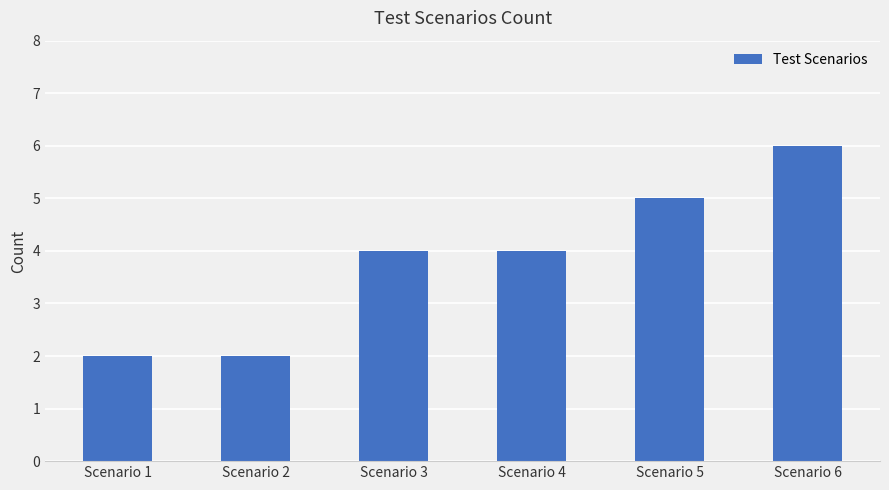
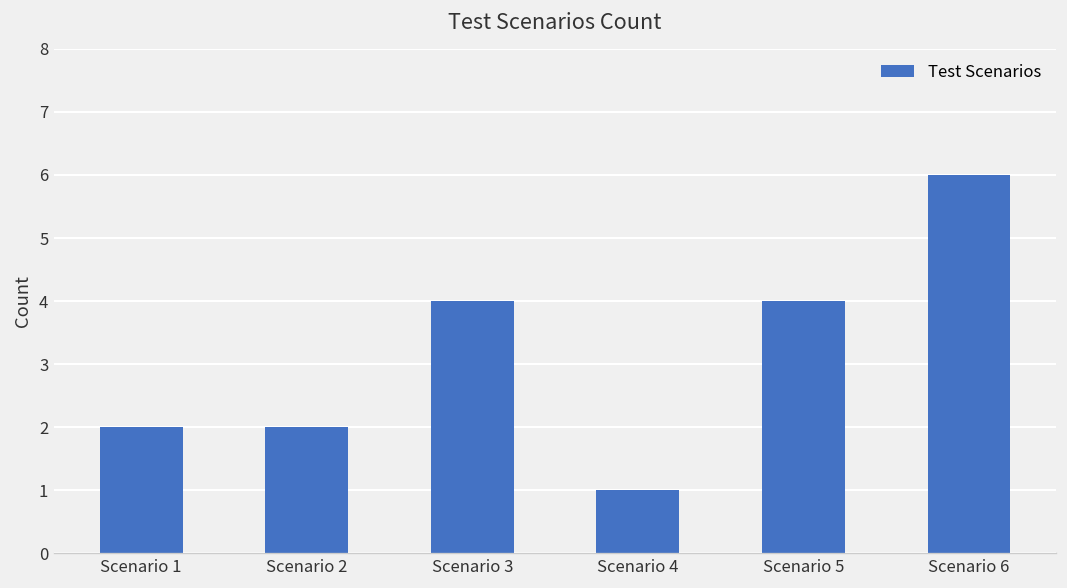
  {
    "Scenario 1": 2,
    "Scenario 2": 2,
    "Scenario 3": 4,
-   "Scenario 4": 4,
-   "Scenario 5": 5,
+   "Scenario 4": 1,
+   "Scenario 5": 4,
    "Scenario 6": 6
  }
